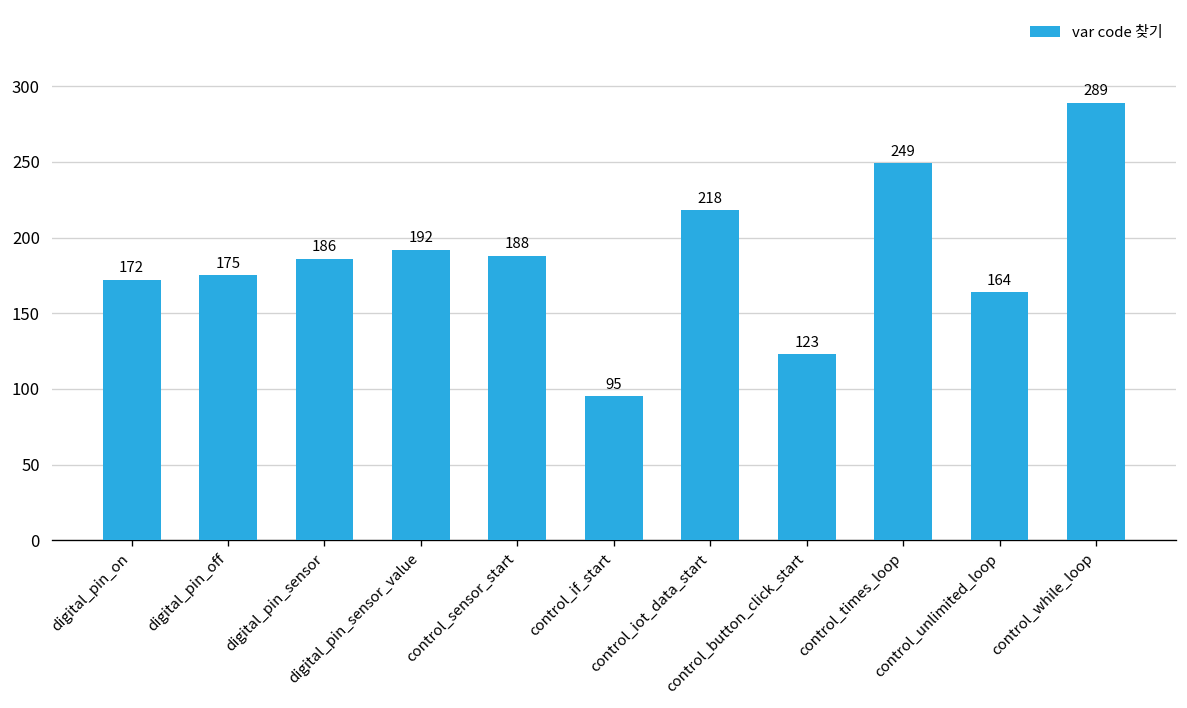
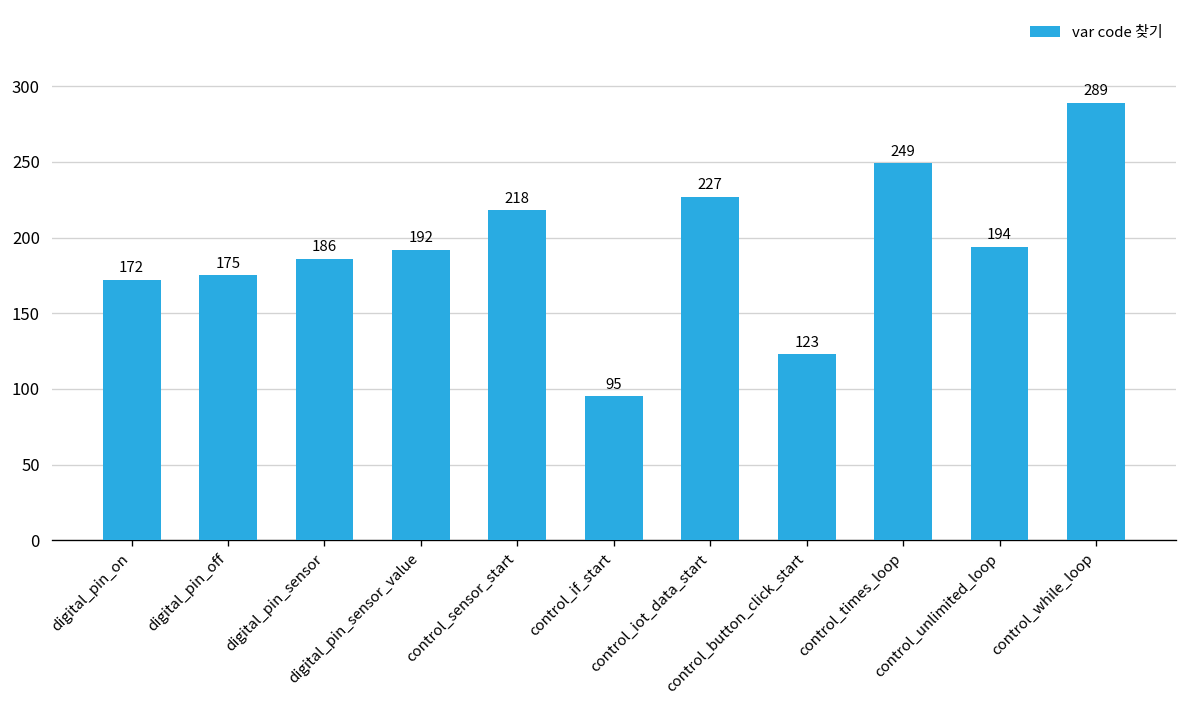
  {
    "digital_pin_on": 172,
    "digital_pin_off": 175,
    "digital_pin_sensor": 186,
    "digital_pin_sensor_value": 192,
-   "control_sensor_start": 188,
+   "control_sensor_start": 218,
    "control_if_start": 95,
-   "control_iot_data_start": 218,
+   "control_iot_data_start": 227,
    "control_button_click_start": 123,
    "control_times_loop": 249,
-   "control_unlimited_loop": 164,
+   "control_unlimited_loop": 194,
    "control_while_loop": 289
  }
